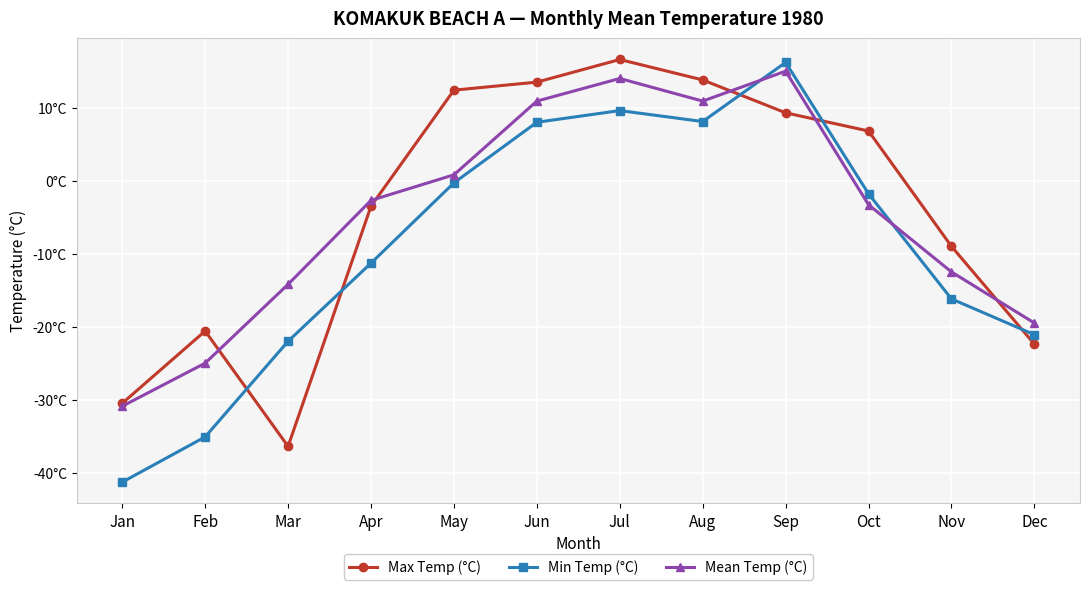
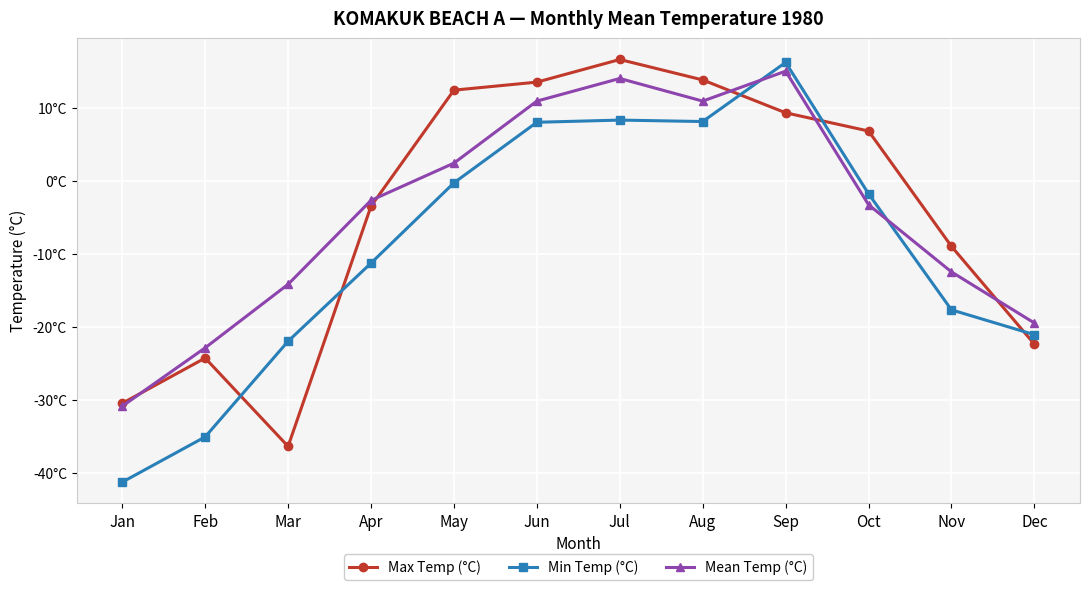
  {
    "Max Temp (°C)": {
      "Jan": "-31°C",
-     "Feb": "-21°C",
+     "Feb": "-24°C",
      "Mar": "-36°C",
      "Apr": "-4°C",
      "May": "12°C",
      "Jun": "14°C",
      "Jul": "17°C",
      "Aug": "14°C",
      "Sep": "9°C",
      "Oct": "7°C",
      "Nov": "-9°C",
      "Dec": "-22°C"
    },
    "Min Temp (°C)": {
      "Jan": "-41°C",
      "Feb": "-35°C",
      "Mar": "-22°C",
      "Apr": "-11°C",
      "May": "0°C",
      "Jun": "8°C",
-     "Jul": "10°C",
+     "Jul": "8°C",
      "Aug": "8°C",
      "Sep": "16°C",
      "Oct": "-2°C",
-     "Nov": "-16°C",
+     "Nov": "-18°C",
      "Dec": "-21°C"
    },
    "Mean Temp (°C)": {
      "Jan": "-31°C",
-     "Feb": "-25°C",
+     "Feb": "-23°C",
      "Mar": "-14°C",
      "Apr": "-3°C",
-     "May": "1°C",
+     "May": "2°C",
      "Jun": "11°C",
      "Jul": "14°C",
      "Aug": "11°C",
      "Sep": "15°C",
      "Oct": "-3°C",
      "Nov": "-13°C",
      "Dec": "-20°C"
    }
  }
